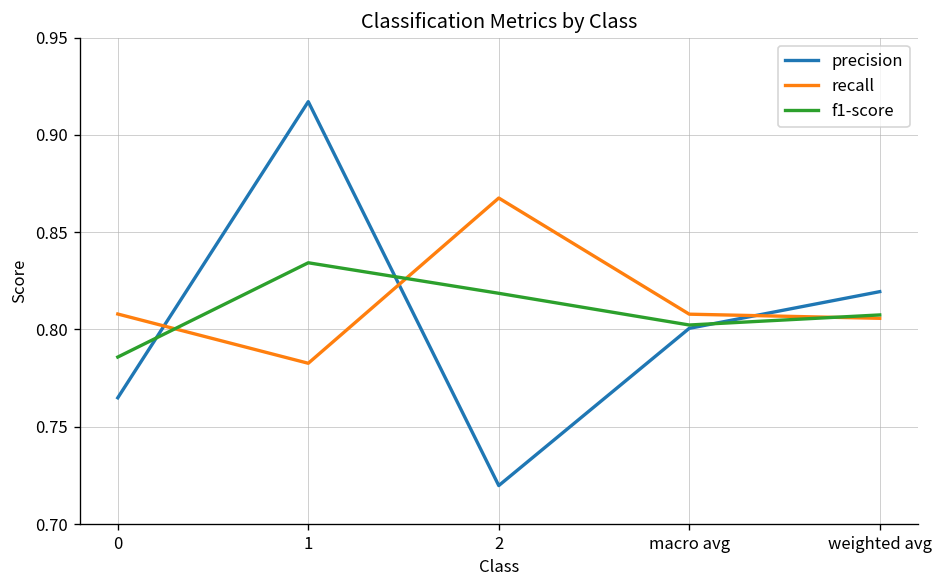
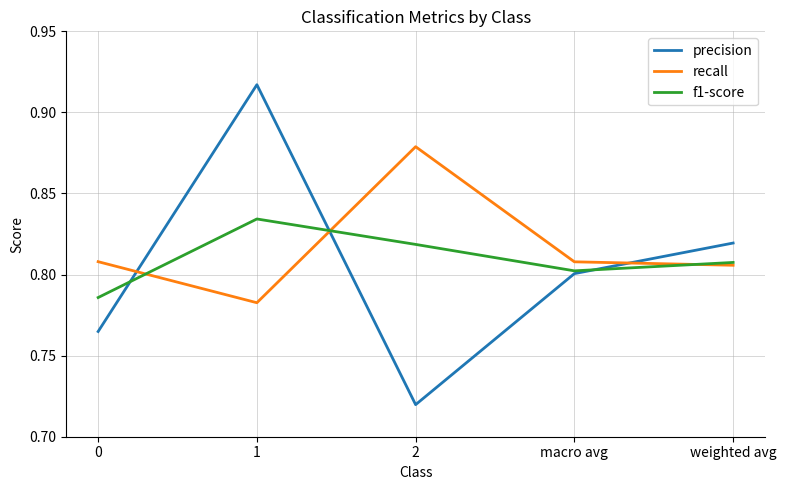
  {
    "precision": {
      "0": 0.765,
      "1": 0.917,
      "2": 0.720,
      "macro avg": 0.801,
      "weighted avg": 0.819
    },
    "recall": {
      "0": 0.808,
      "1": 0.783,
-     "2": 0.868,
+     "2": 0.879,
      "macro avg": 0.808,
      "weighted avg": 0.806
    },
    "f1-score": {
      "0": 0.786,
      "1": 0.834,
      "2": 0.819,
      "macro avg": 0.802,
      "weighted avg": 0.807
    }
  }
